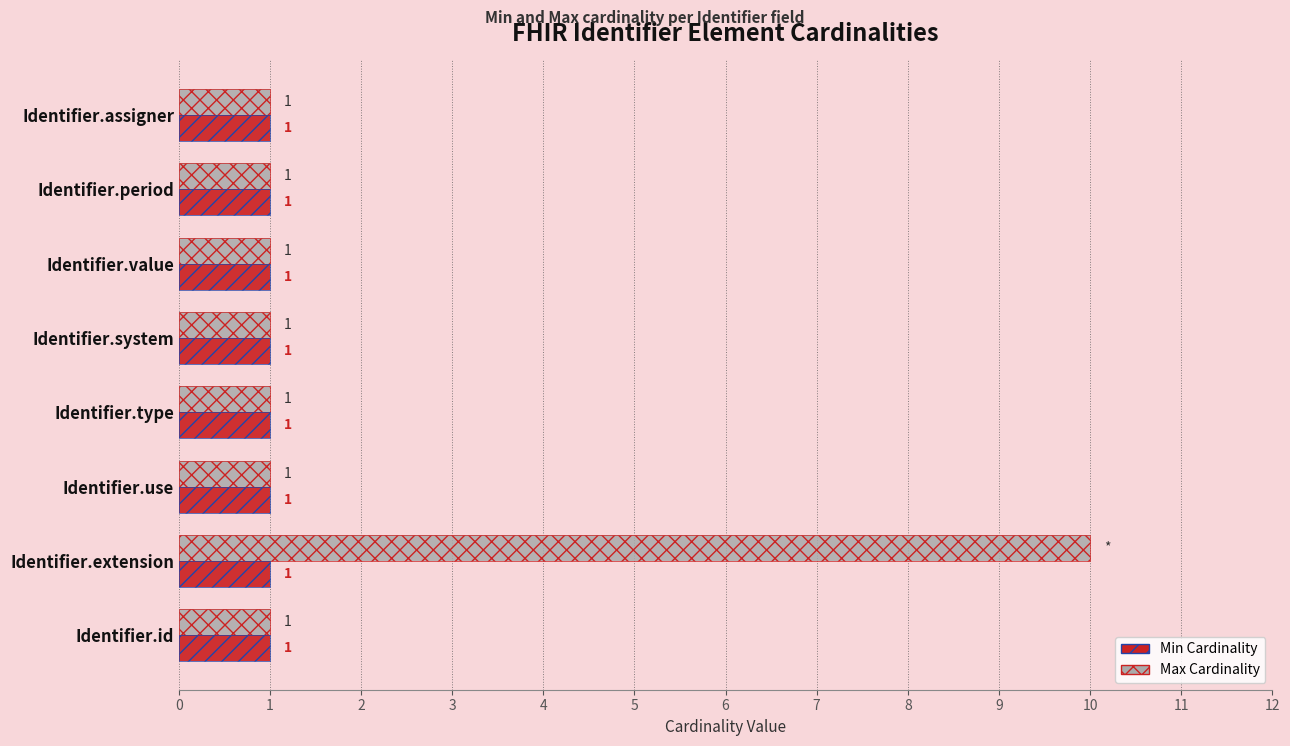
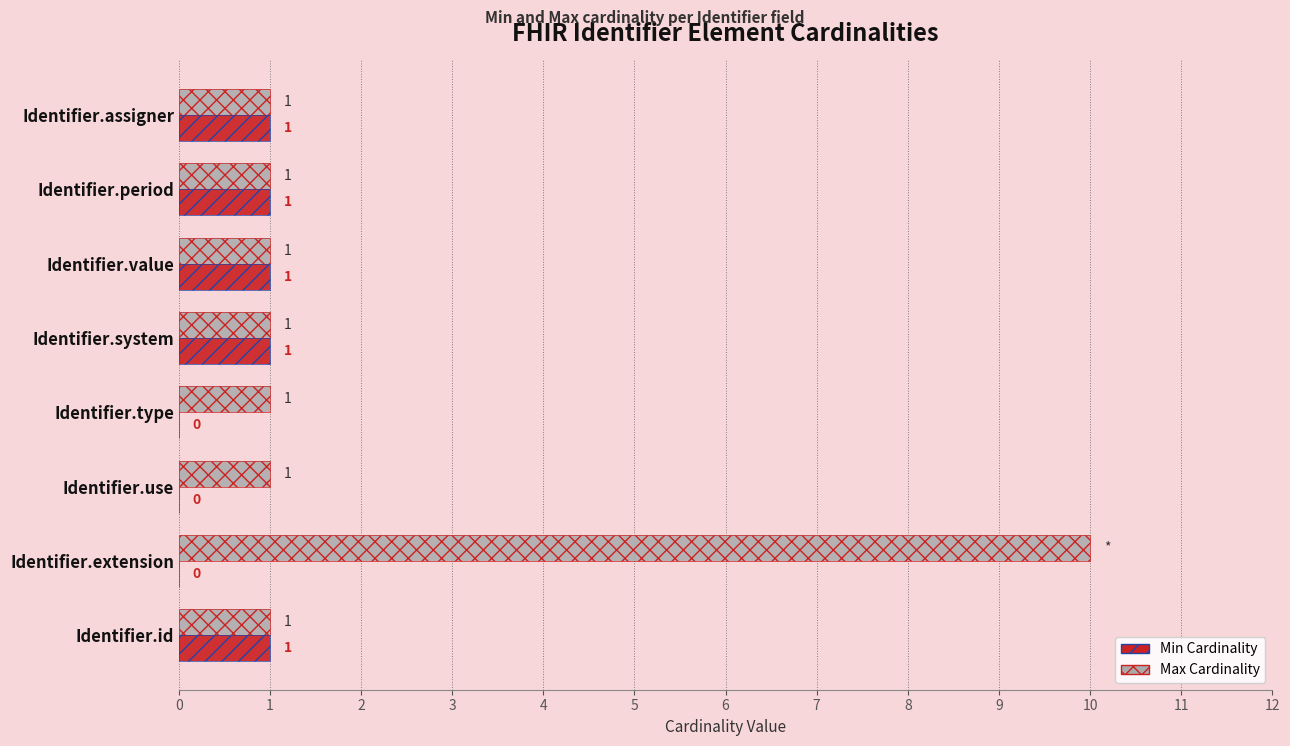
  {
    "Max Cardinality": {
      "Identifier.assigner": 1,
      "Identifier.period": 1,
      "Identifier.value": 1,
      "Identifier.system": 1,
      "Identifier.type": 1,
      "Identifier.use": 1,
      "Identifier.id": 1
    },
    "Min Cardinality": {
      "Identifier.assigner": 1,
      "Identifier.period": 1,
      "Identifier.value": 1,
      "Identifier.system": 1,
-     "Identifier.type": 1,
-     "Identifier.use": 1,
-     "Identifier.extension": 1,
+     "Identifier.type": 0,
+     "Identifier.use": 0,
+     "Identifier.extension": 0,
      "Identifier.id": 1
    }
  }
